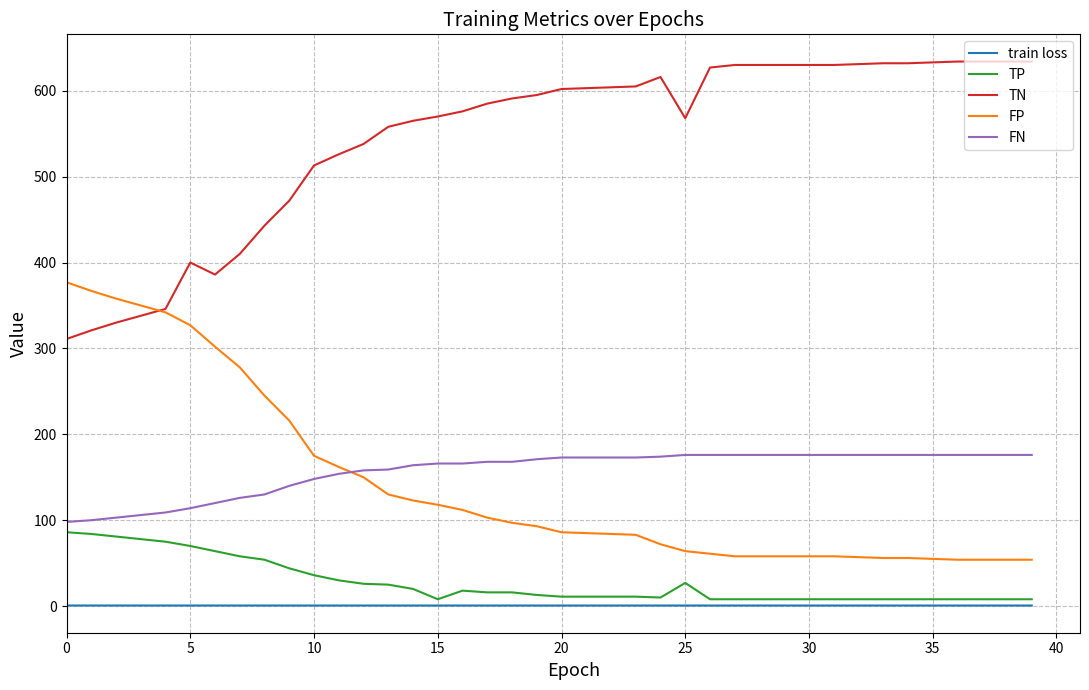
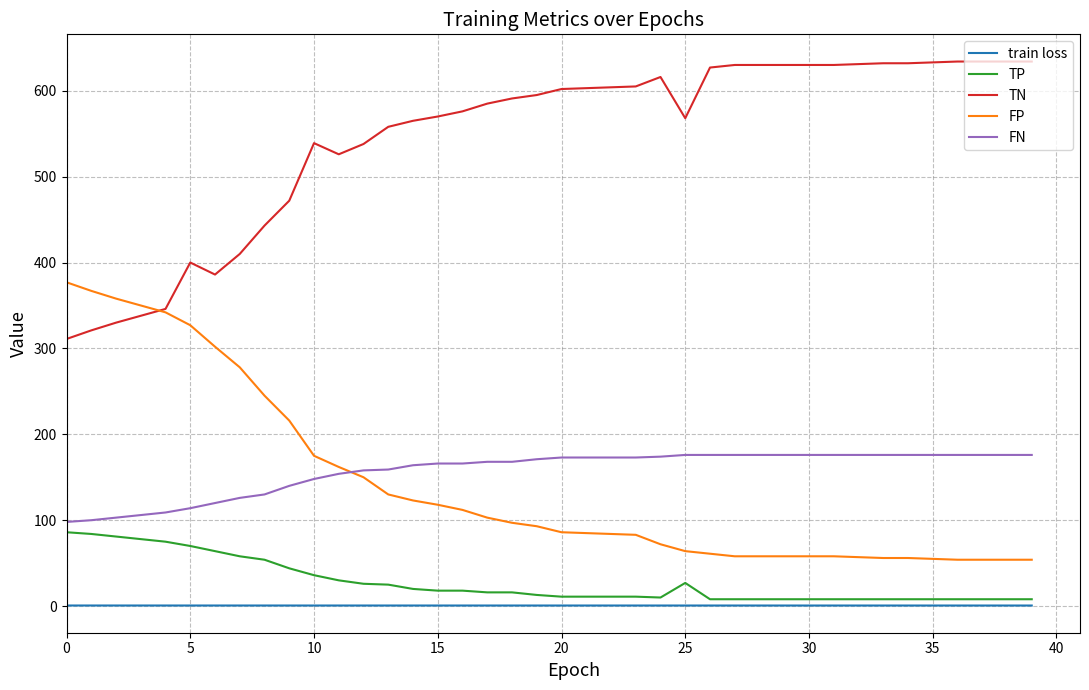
  {
    "train loss": {
      "0": 0,
      "5": 0,
      "10": 0,
      "15": 0,
      "20": 0,
      "25": 0,
      "30": 0,
      "35": 0
    },
    "TP": {
      "0": 90,
      "5": 70,
      "10": 40,
-     "15": 10,
+     "15": 20,
      "20": 10,
      "25": 30,
      "30": 10,
      "35": 10
    },
    "TN": {
      "0": 310,
      "5": 400,
-     "10": 510,
+     "10": 540,
      "15": 570,
      "20": 600,
      "25": 570,
      "30": 630,
      "35": 630
    },
    "FP": {
      "0": 380,
      "5": 330,
      "10": 180,
      "15": 120,
      "20": 90,
      "25": 60,
      "30": 60,
      "35": 60
    },
    "FN": {
      "0": 100,
      "5": 110,
      "10": 150,
      "15": 170,
      "20": 170,
      "25": 180,
      "30": 180,
      "35": 180
    }
  }
